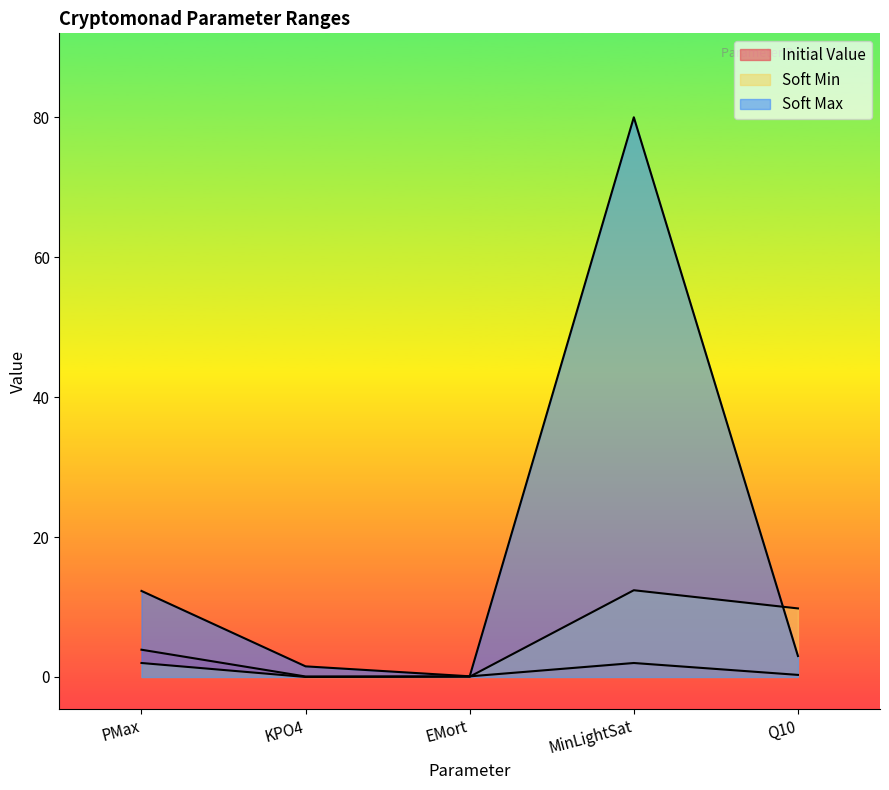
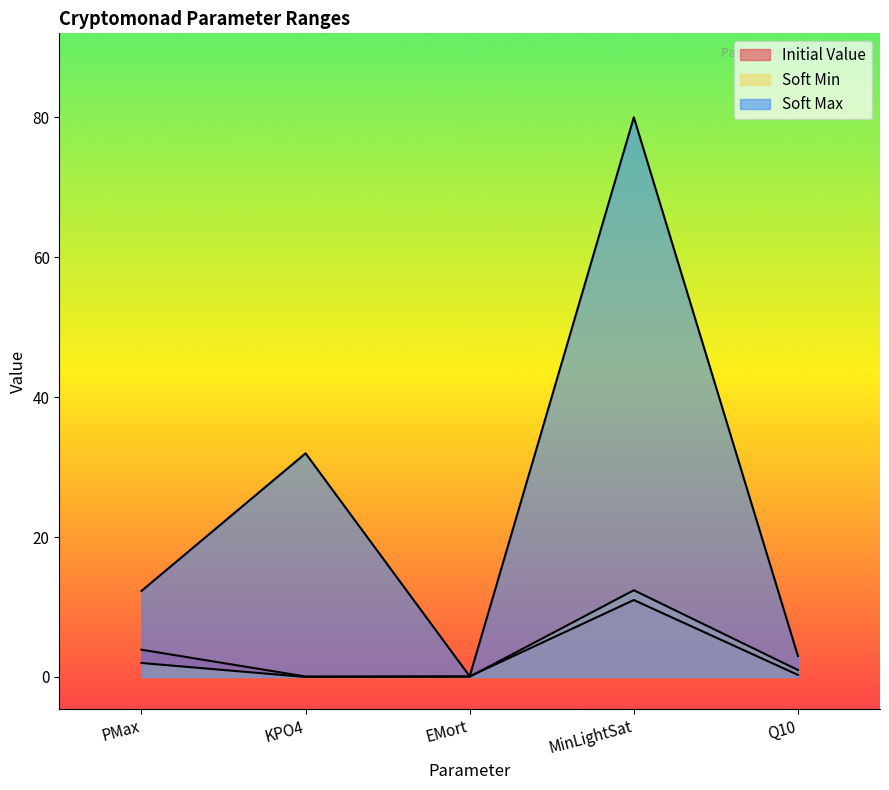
  {
    "Initial Value": {
      "PMax": 4,
-     "MinLightSat": 2,
+     "MinLightSat": 11,
      "Q10": 0
    },
    "Soft Min": {
      "PMax": 2,
      "MinLightSat": 12,
-     "Q10": 10
+     "Q10": 1
    },
    "Soft Max": {
      "PMax": 12,
-     "KPO4": 2,
+     "KPO4": 32,
      "MinLightSat": 80,
      "Q10": 3
    }
  }
